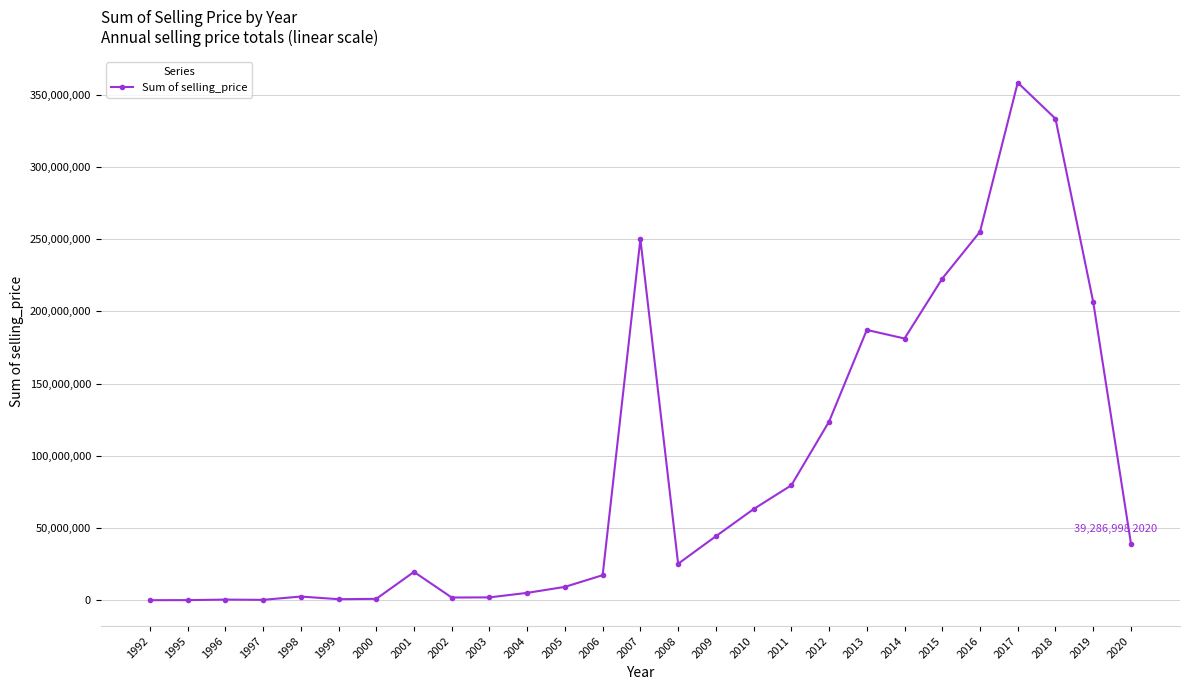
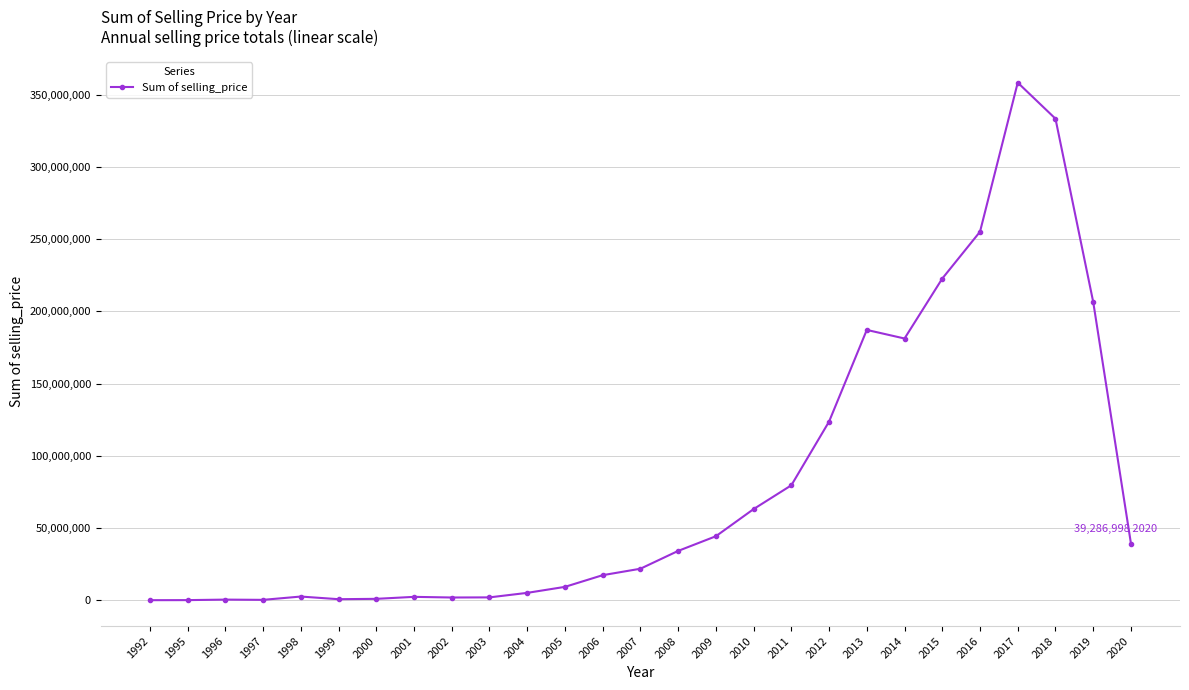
  {
    "1992": "0",
    "1995": "0",
    "1996": "0",
    "1997": "0",
    "1998": "3,000,000",
    "1999": "1,000,000",
    "2000": "1,000,000",
-   "2001": "20,000,000",
+   "2001": "2,000,000",
    "2002": "2,000,000",
    "2003": "2,000,000",
    "2004": "5,000,000",
    "2005": "9,000,000",
    "2006": "17,000,000",
-   "2007": "250,000,000",
-   "2008": "25,000,000",
+   "2007": "22,000,000",
+   "2008": "34,000,000",
    "2009": "44,000,000",
    "2010": "63,000,000",
    "2011": "80,000,000",
    "2012": "124,000,000",
    "2013": "187,000,000",
    "2014": "181,000,000",
    "2015": "223,000,000",
    "2016": "255,000,000",
    "2017": "358,000,000",
    "2018": "333,000,000",
    "2019": "207,000,000"
  }
